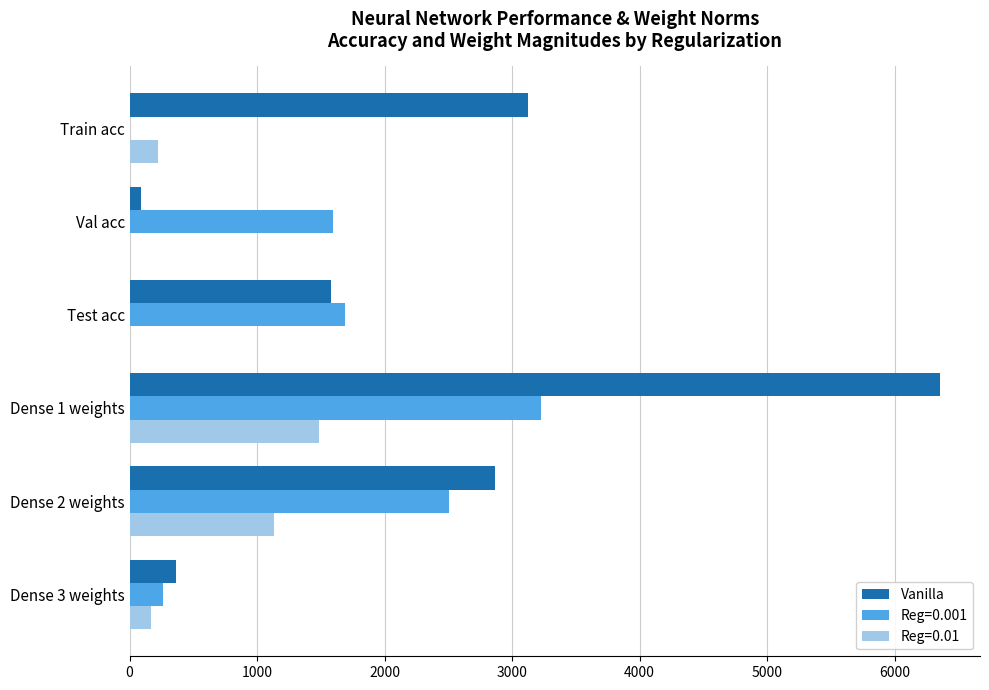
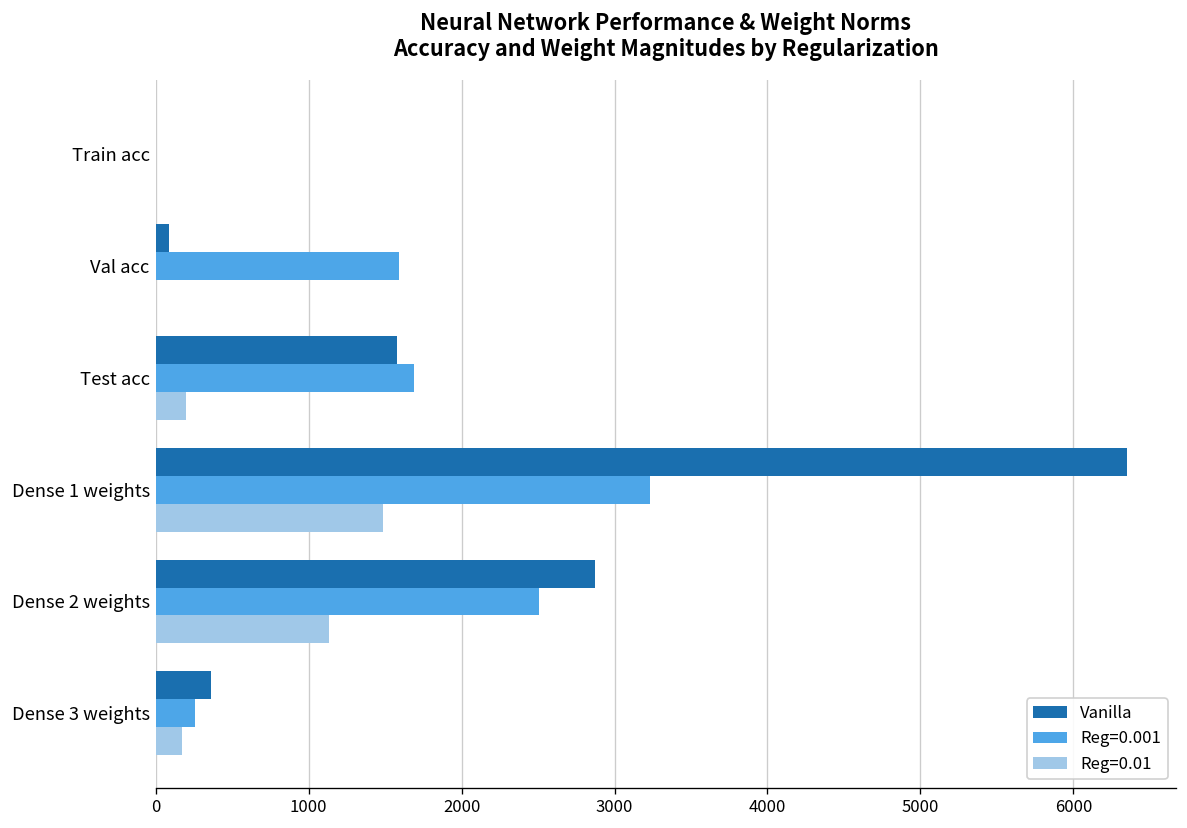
  {
    "Vanilla": {
-     "Train acc": 3130,
+     "Train acc": 0,
      "Val acc": 90,
      "Test acc": 1580,
      "Dense 1 weights": 6350,
      "Dense 2 weights": 2870,
      "Dense 3 weights": 360
    },
    "Reg=0.001": {
      "Val acc": 1590,
      "Test acc": 1690,
      "Dense 1 weights": 3230,
      "Dense 2 weights": 2500,
      "Dense 3 weights": 260
    },
    "Reg=0.01": {
-     "Train acc": 220,
-     "Test acc": 0,
+     "Train acc": 0,
+     "Test acc": 200,
      "Dense 1 weights": 1490,
      "Dense 2 weights": 1130,
      "Dense 3 weights": 170
    }
  }
